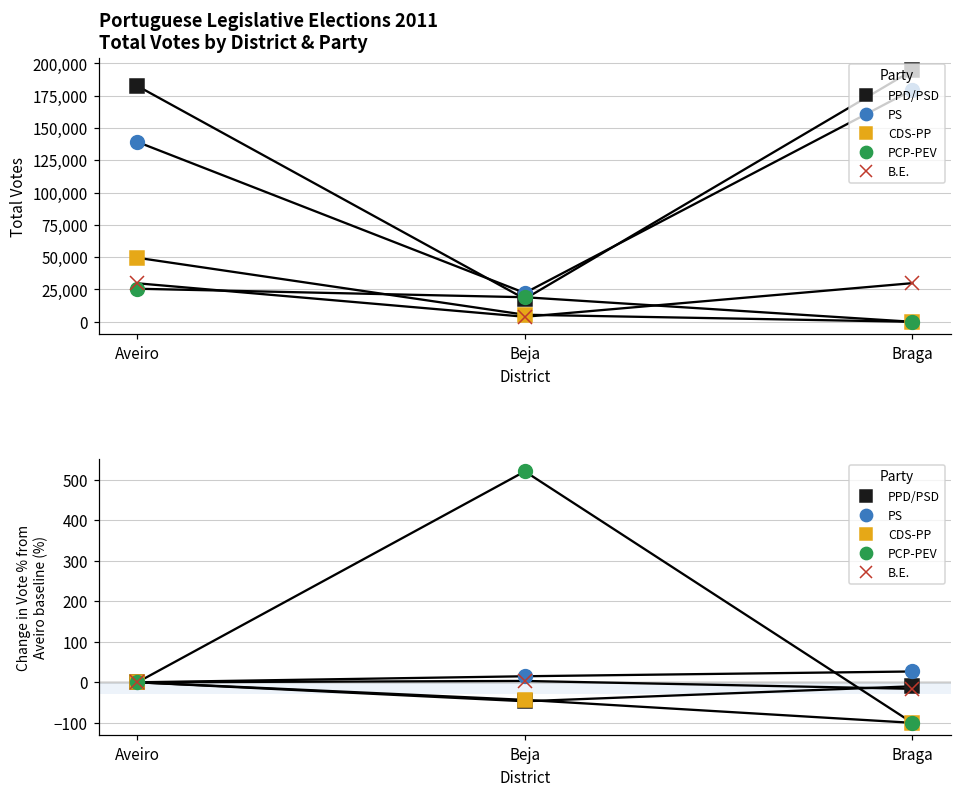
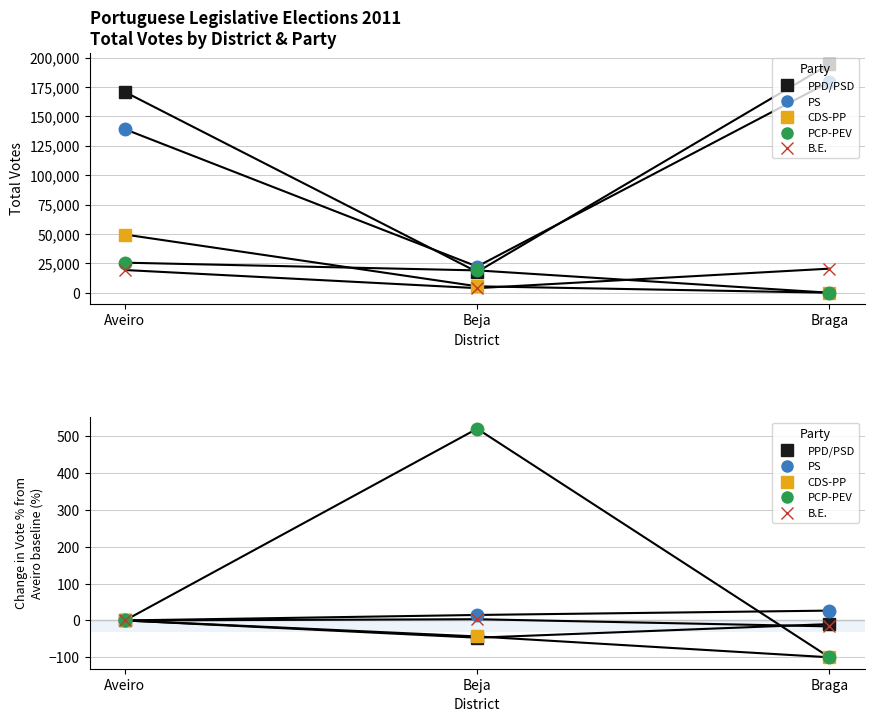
  {
    "Portuguese Legislative Elections 2011 Total Votes by District & Party": {
      "PPD/PSD": {
-       "Aveiro": "182,000"
+       "Aveiro": "171,000"
      },
      "PS": {
        "Aveiro": "139,000",
        "Beja": "22,000"
      },
      "CDS-PP": {
        "Aveiro": "50,000"
      },
      "PCP-PEV": {
        "Aveiro": "26,000"
      },
      "B.E.": {
-       "Aveiro": "30,000",
-       "Braga": "30,000"
+       "Aveiro": "19,000",
+       "Braga": "20,000"
      }
    }
  }
